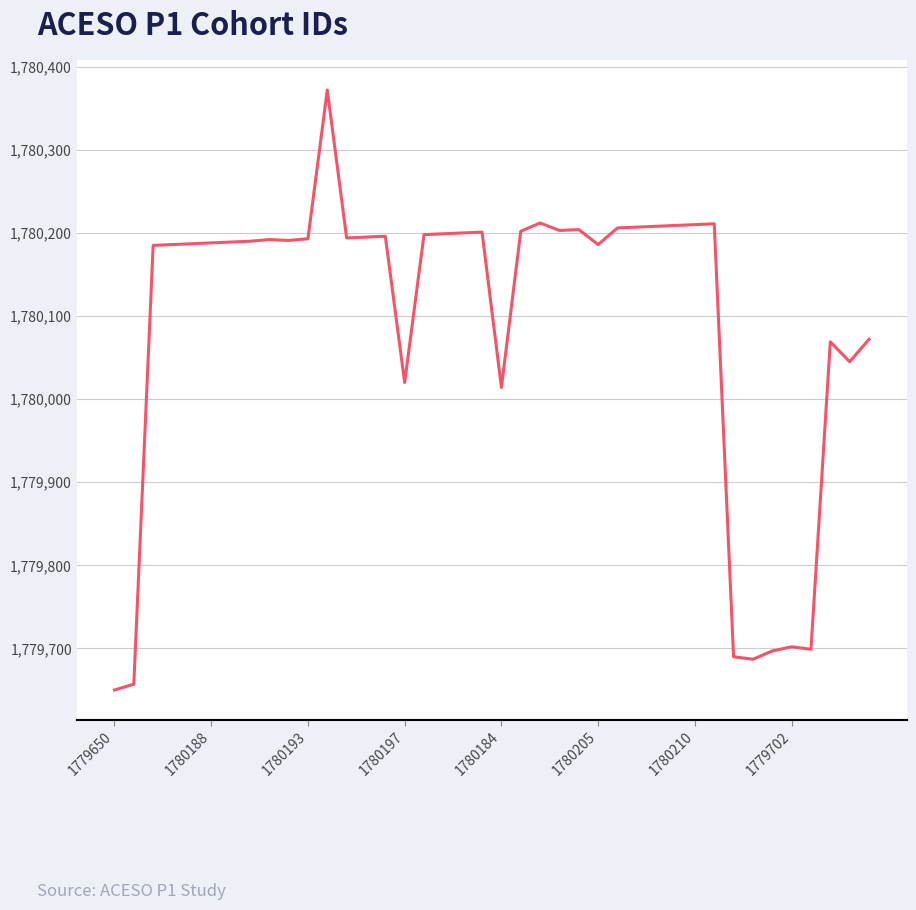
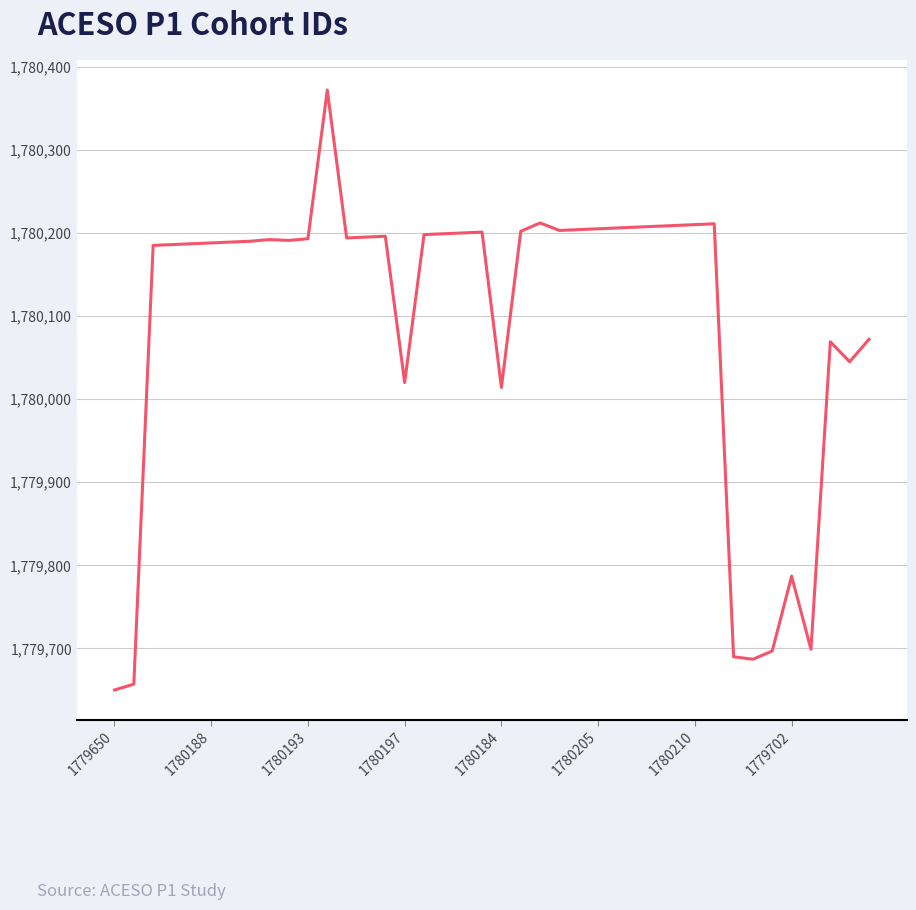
  {
    "1779650": "1,779,650",
    "1780188": "1,780,190",
    "1780193": "1,780,190",
    "1780197": "1,780,020",
    "1780184": "1,780,010",
-   "1780205": "1,780,190",
+   "1780205": "1,780,210",
    "1780210": "1,780,210",
-   "1779702": "1,779,700"
+   "1779702": "1,779,790"
  }
